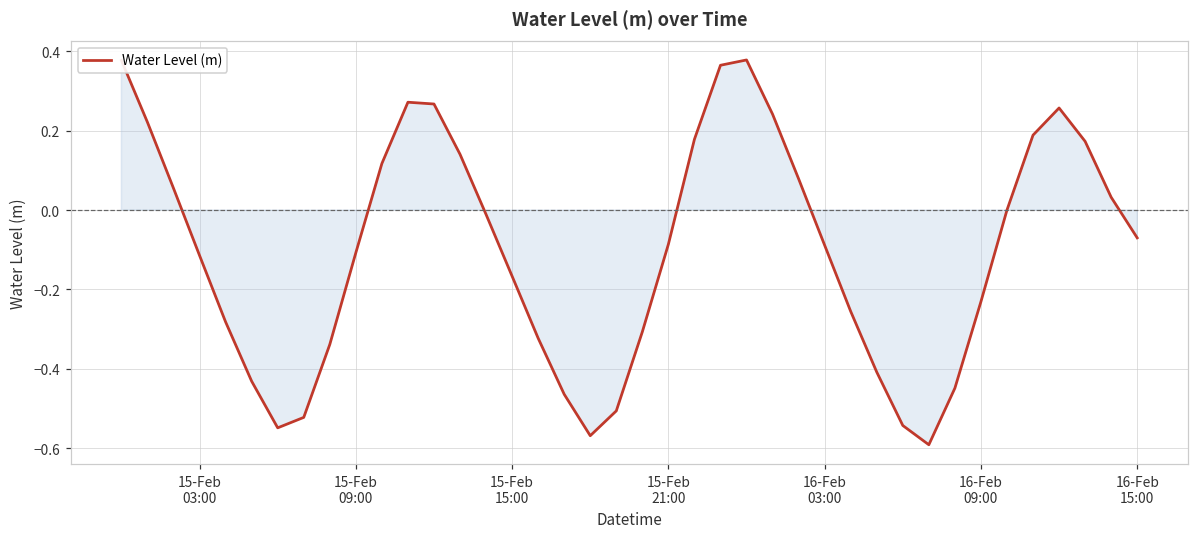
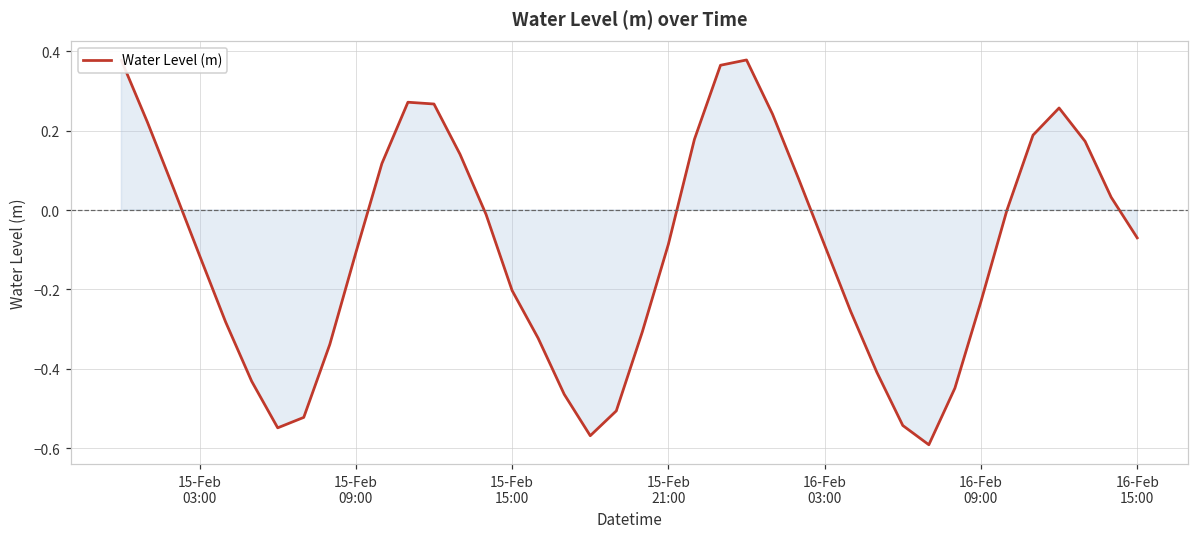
  {
    "15-Feb 03:00": -0.11,
    "15-Feb 09:00": -0.11,
-   "15-Feb 15:00": -0.17,
+   "15-Feb 15:00": -0.20,
    "15-Feb 21:00": -0.09,
    "16-Feb 03:00": -0.09,
    "16-Feb 09:00": -0.23,
    "16-Feb 15:00": -0.07
  }
